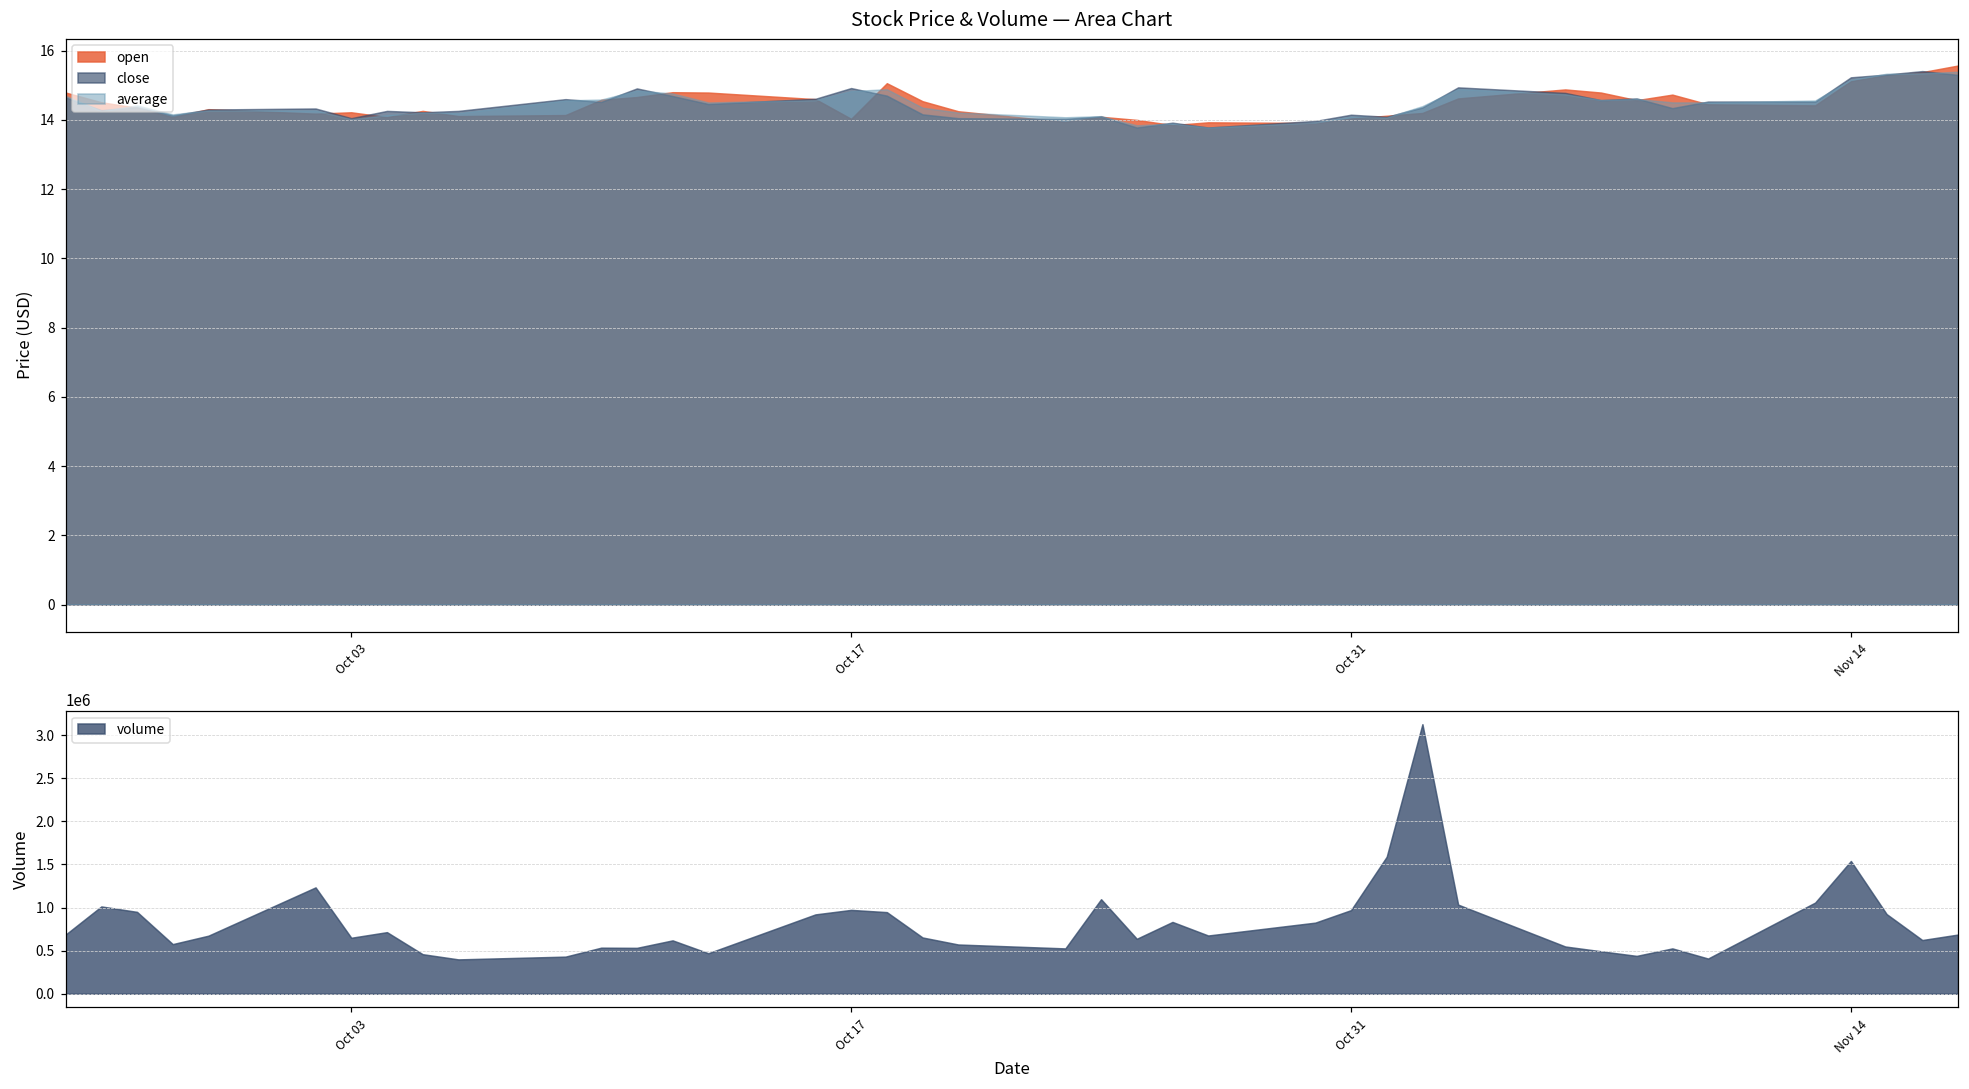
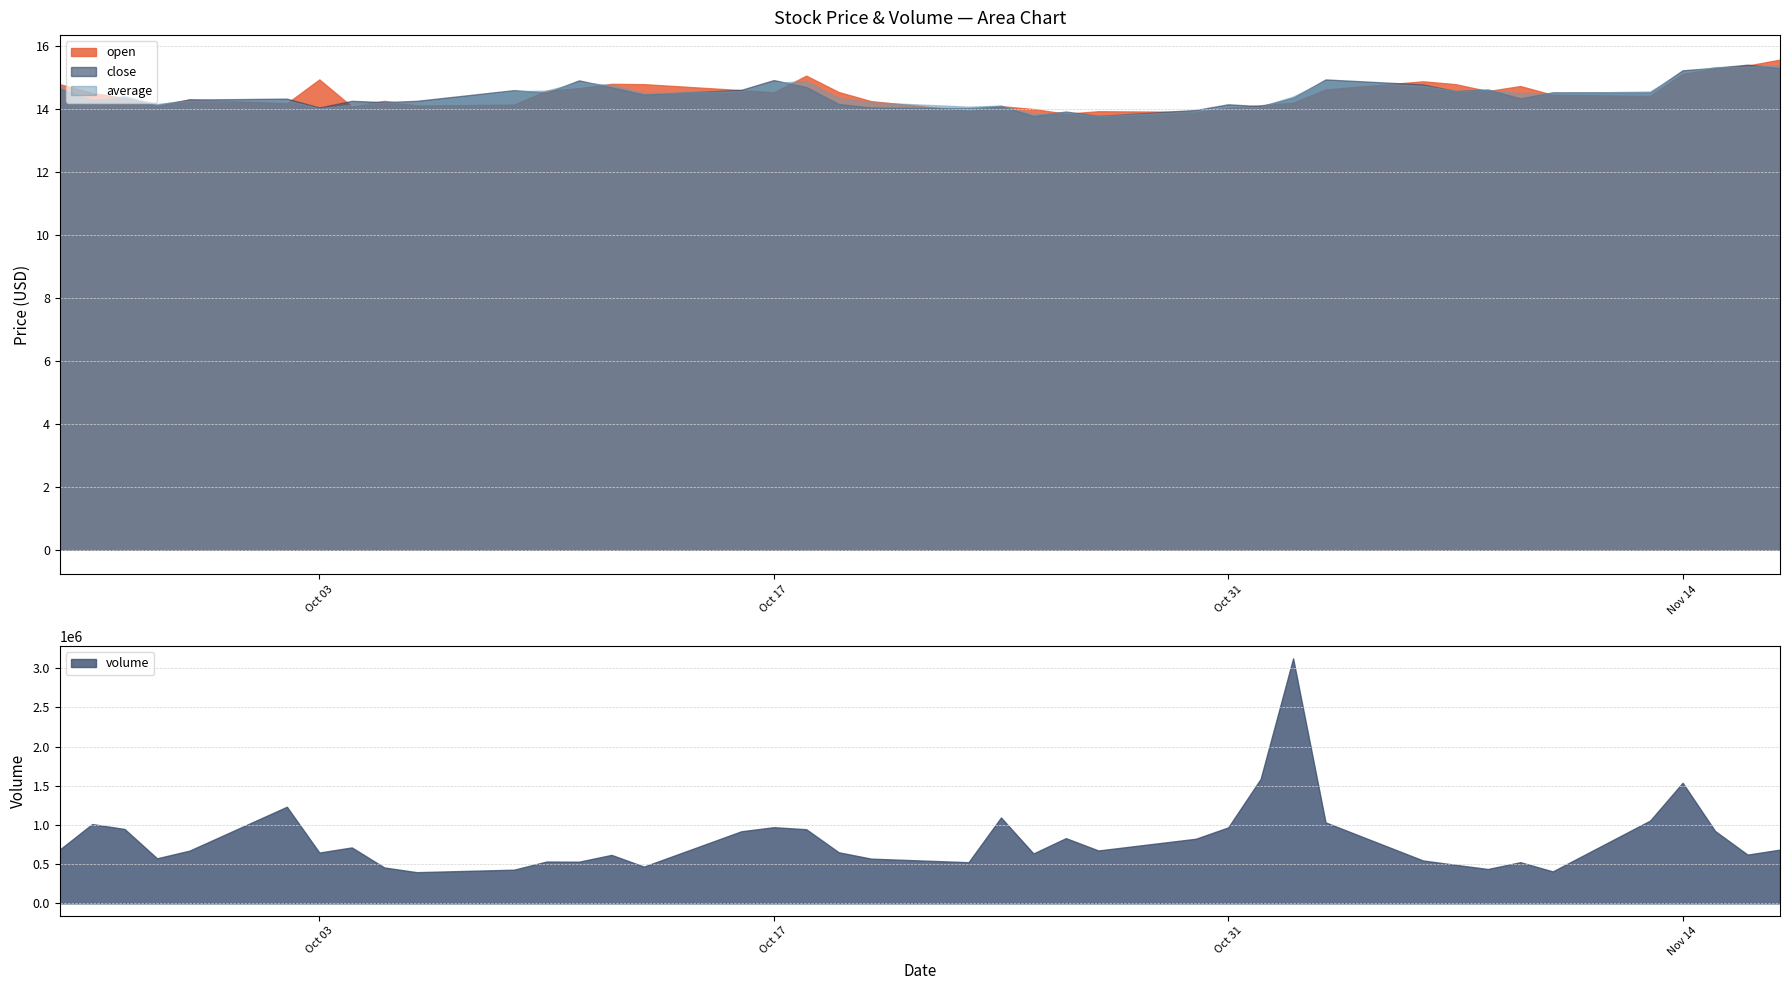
  {
    "Stock Price & Volume — Area Chart": {
      "open": {
-       "Oct 03": 14.2,
-       "Oct 17": 14.0
+       "Oct 03": 14.9,
+       "Oct 17": 14.5
      },
      "close": {
        "Oct 17": 14.9
      },
      "average": {
        "Oct 17": 14.8
      }
    }
  }
